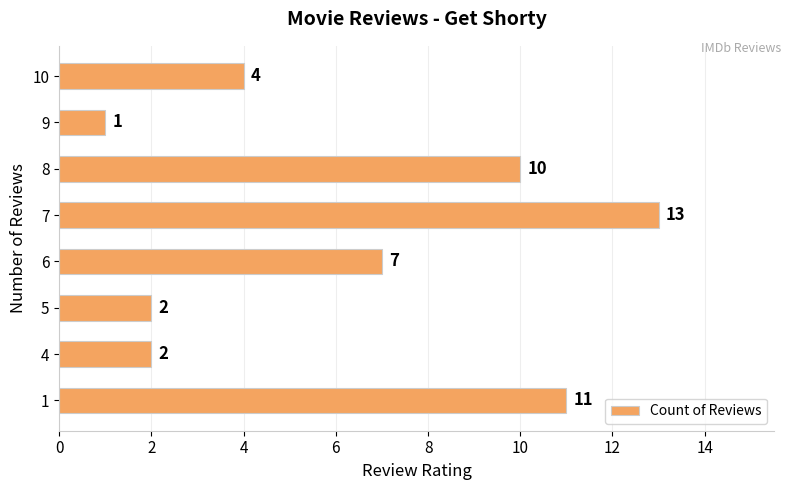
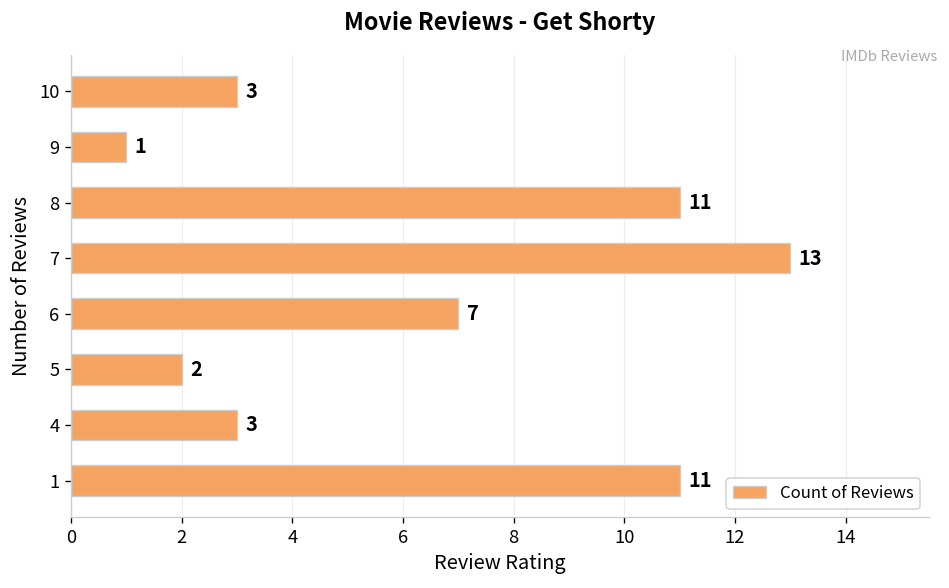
  {
-   "10": 4,
+   "10": 3,
    "9": 1,
-   "8": 10,
+   "8": 11,
    "7": 13,
    "6": 7,
    "5": 2,
-   "4": 2,
+   "4": 3,
    "1": 11
  }
